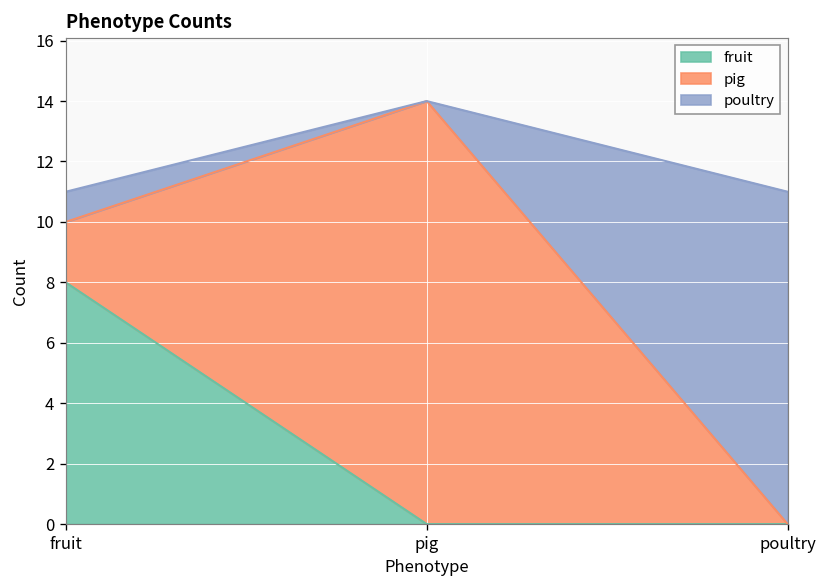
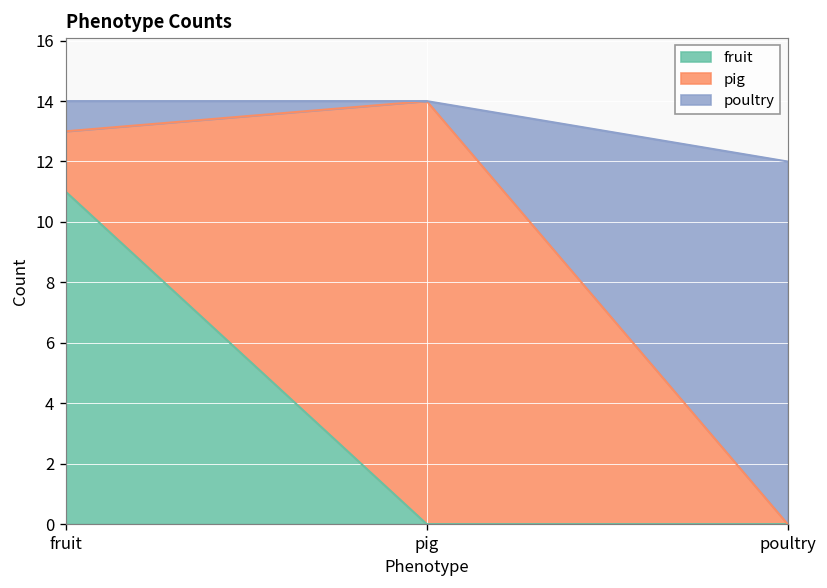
  {
    "fruit": {
-     "fruit": 8,
+     "fruit": 11,
      "pig": 0
    },
    "pig": {
      "fruit": 2
    },
    "poultry": {
-     "poultry": 11
+     "poultry": 12
    }
  }
